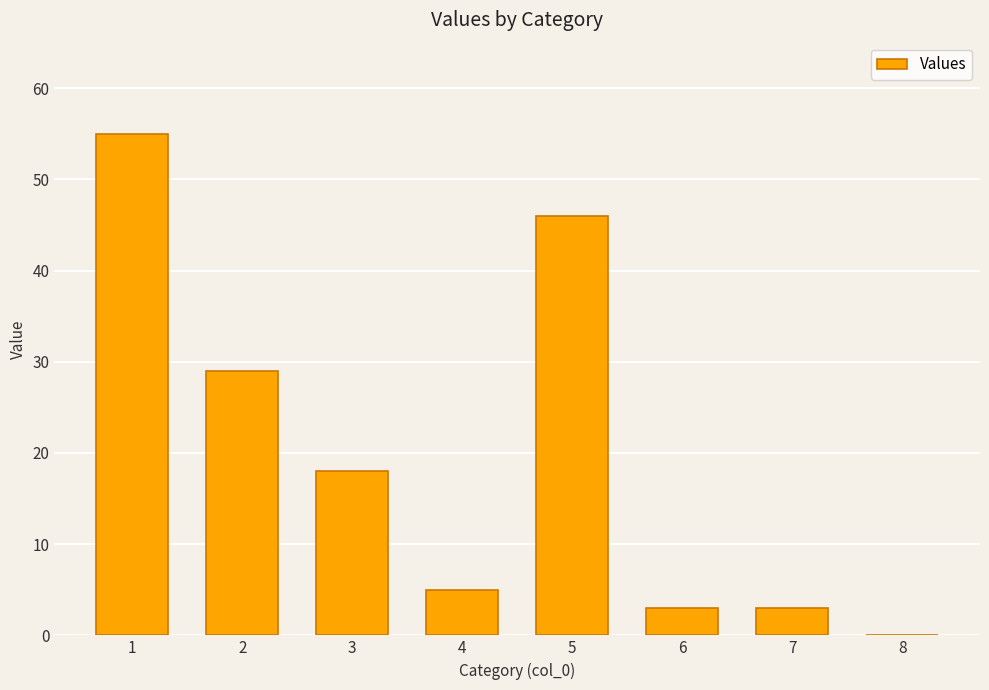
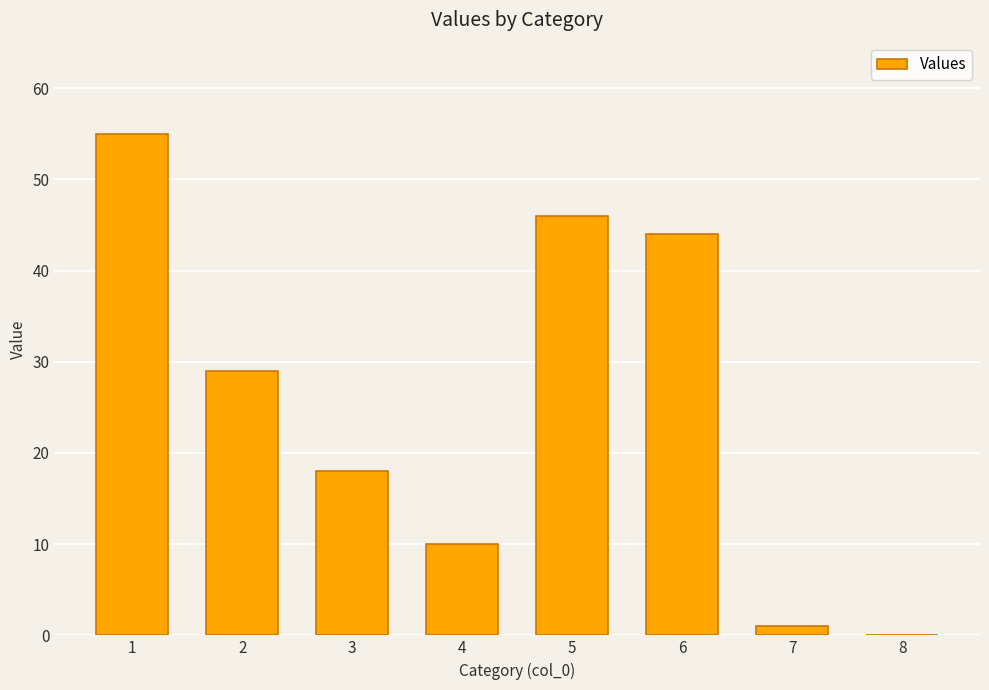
  {
    "1": 55,
    "2": 29,
    "3": 18,
-   "4": 5,
+   "4": 10,
    "5": 46,
-   "6": 3,
-   "7": 3,
+   "6": 44,
+   "7": 1,
    "8": 0
  }
